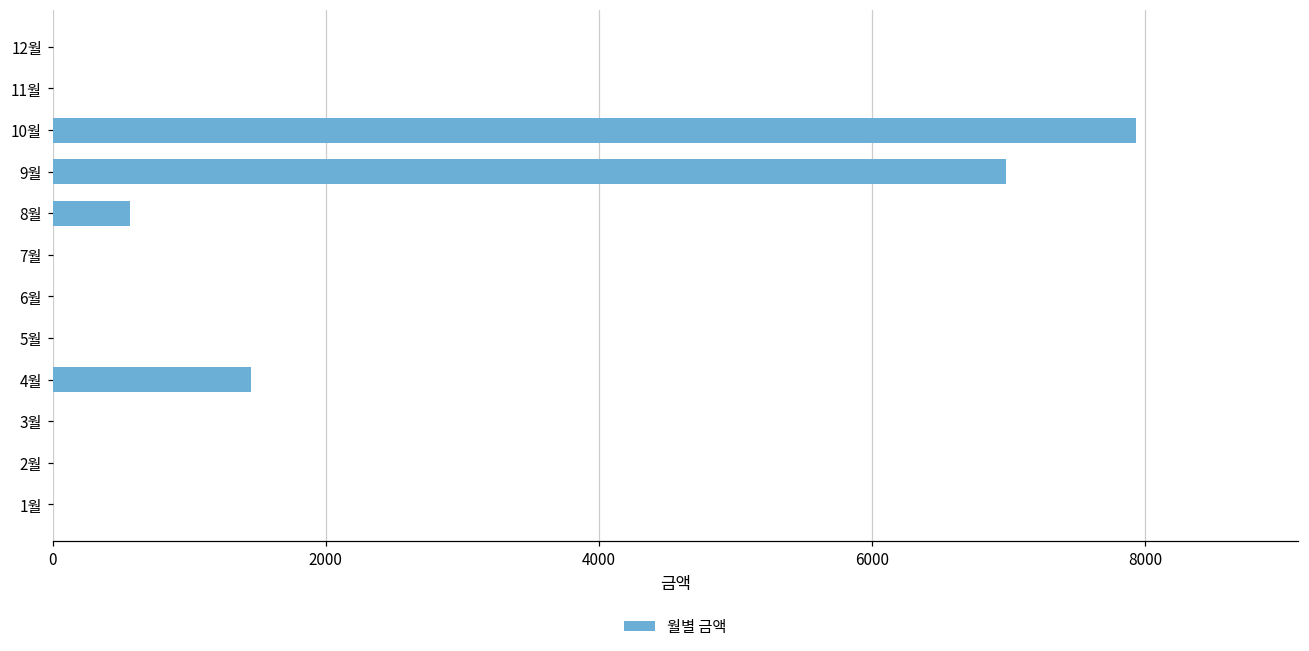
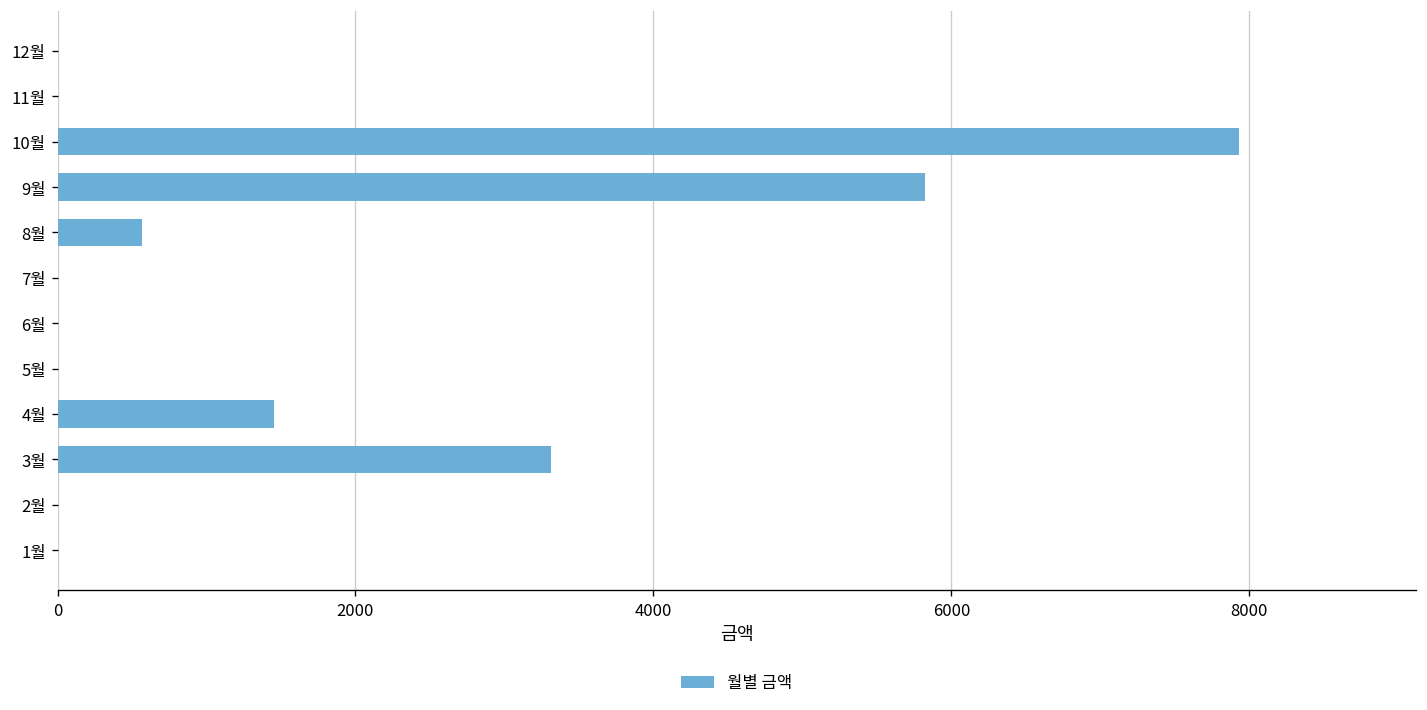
  {
    "12월": 0,
    "11월": 0,
    "10월": 7930,
-   "9월": 6980,
+   "9월": 5820,
    "8월": 570,
    "7월": 0,
    "6월": 0,
    "5월": 0,
    "4월": 1450,
-   "3월": 0,
+   "3월": 3310,
    "2월": 0,
    "1월": 0
  }
